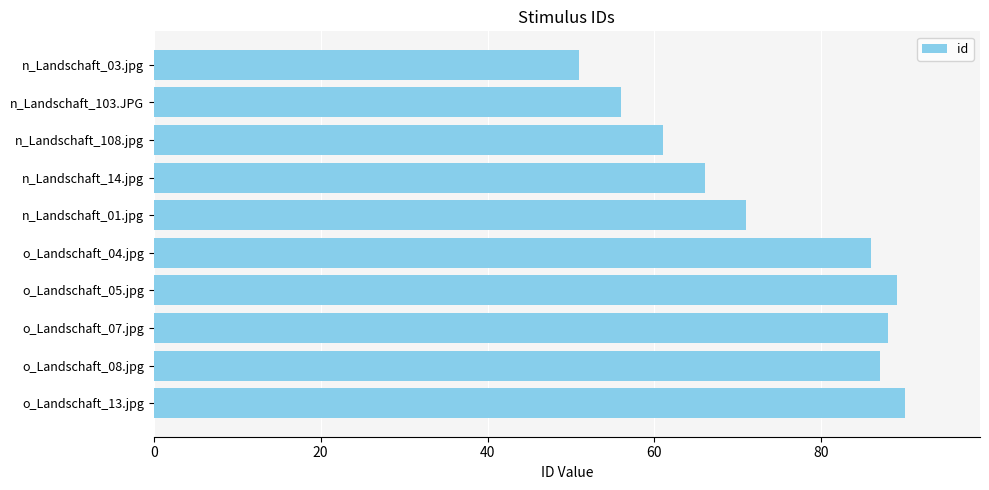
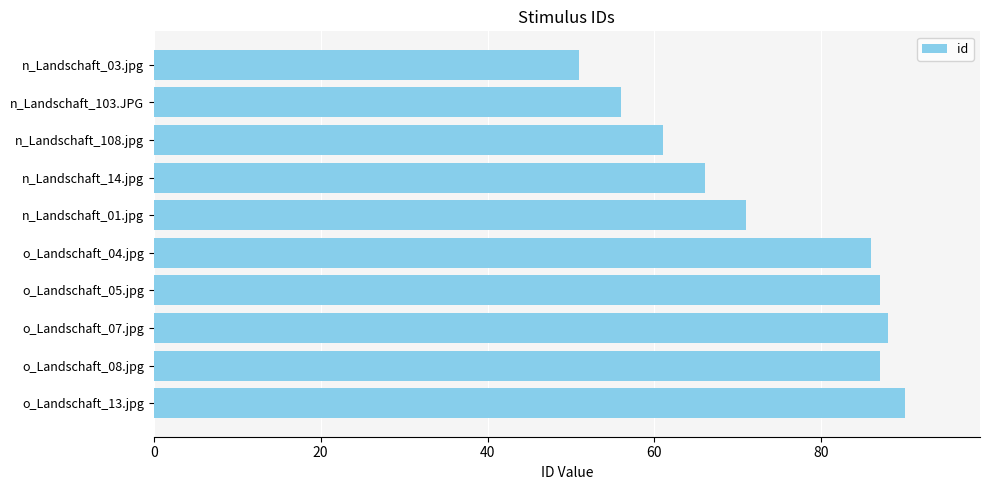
  {
    "n_Landschaft_03.jpg": 51,
    "n_Landschaft_103.JPG": 56,
    "n_Landschaft_108.jpg": 61,
    "n_Landschaft_14.jpg": 66,
    "n_Landschaft_01.jpg": 71,
    "o_Landschaft_04.jpg": 86,
-   "o_Landschaft_05.jpg": 89,
+   "o_Landschaft_05.jpg": 87,
    "o_Landschaft_07.jpg": 88,
    "o_Landschaft_08.jpg": 87,
    "o_Landschaft_13.jpg": 90
  }
